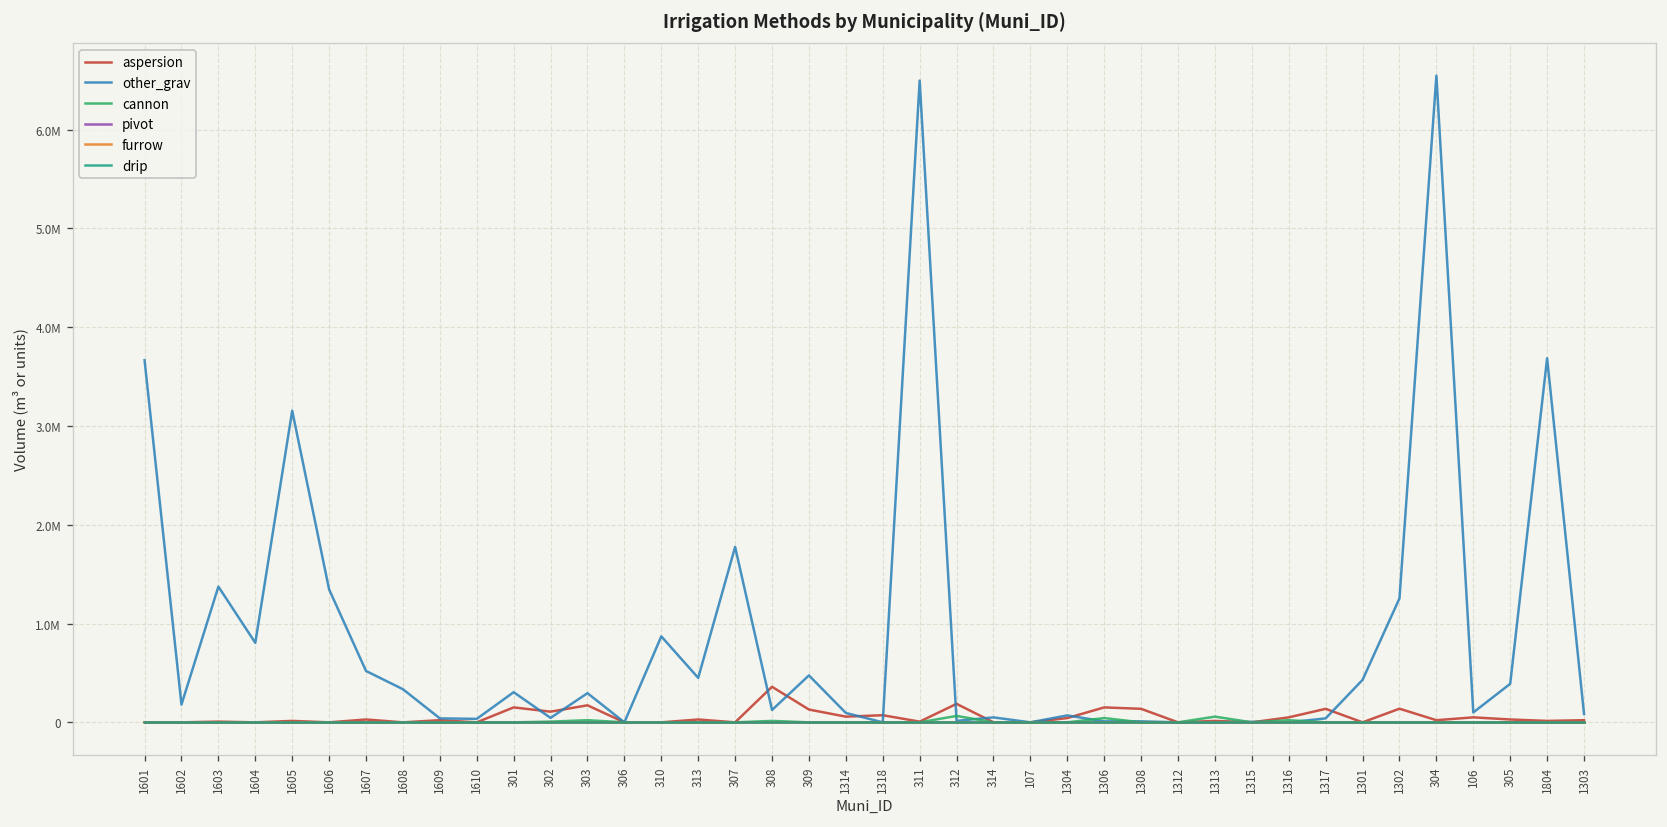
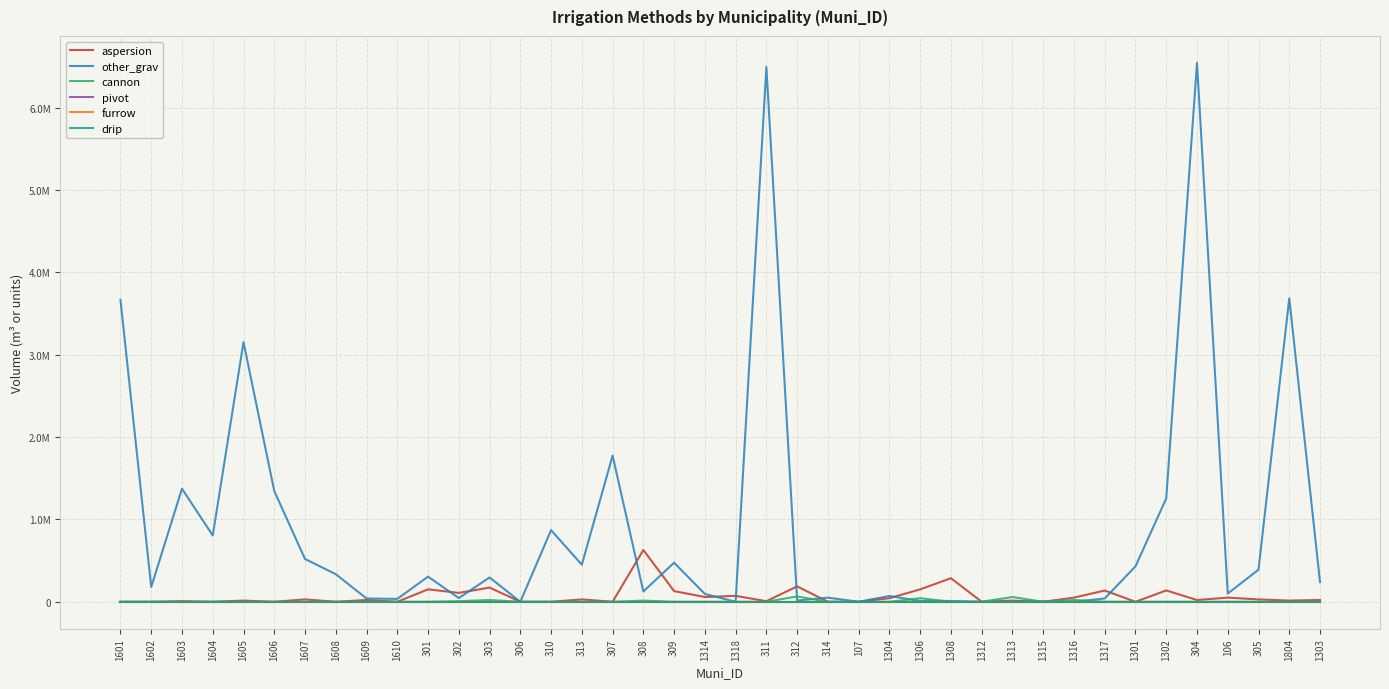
  {
    "aspersion": {
      "301": 200000,
      "302": 100000,
      "303": 200000,
-     "308": 400000,
+     "308": 600000,
      "309": 100000,
      "1314": 100000,
      "1318": 100000,
      "312": 200000,
      "1306": 200000,
-     "1308": 100000,
+     "1308": 300000,
      "1317": 100000,
      "1302": 100000,
      "106": 100000
    },
    "other_grav": {
      "1601": 3700000,
      "1602": 200000,
      "1603": 1400000,
      "1604": 800000,
      "1605": 3200000,
      "1606": 1300000,
      "1607": 500000,
      "1608": 300000,
      "1610": 0,
      "301": 300000,
      "302": 0,
      "303": 300000,
      "310": 900000,
      "313": 500000,
      "307": 1800000,
      "308": 100000,
      "309": 500000,
      "1314": 100000,
      "311": 6500000,
      "314": 100000,
      "1317": 0,
      "1301": 400000,
      "1302": 1300000,
      "304": 6500000,
      "106": 100000,
      "305": 400000,
      "1804": 3700000,
-     "1303": 100000
+     "1303": 200000
    }
  }
